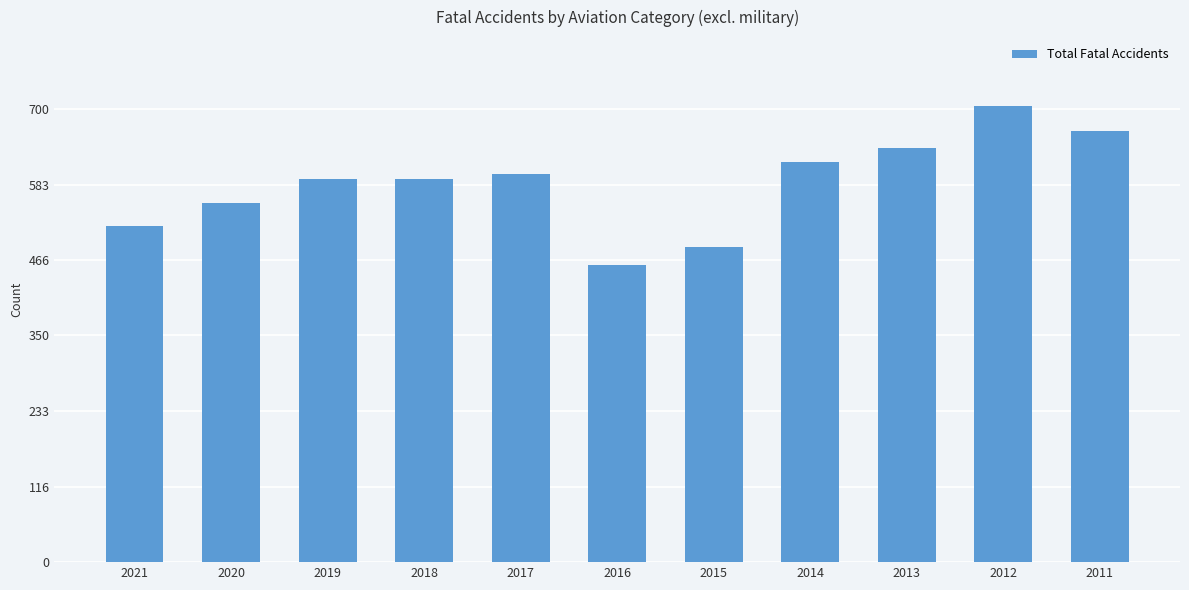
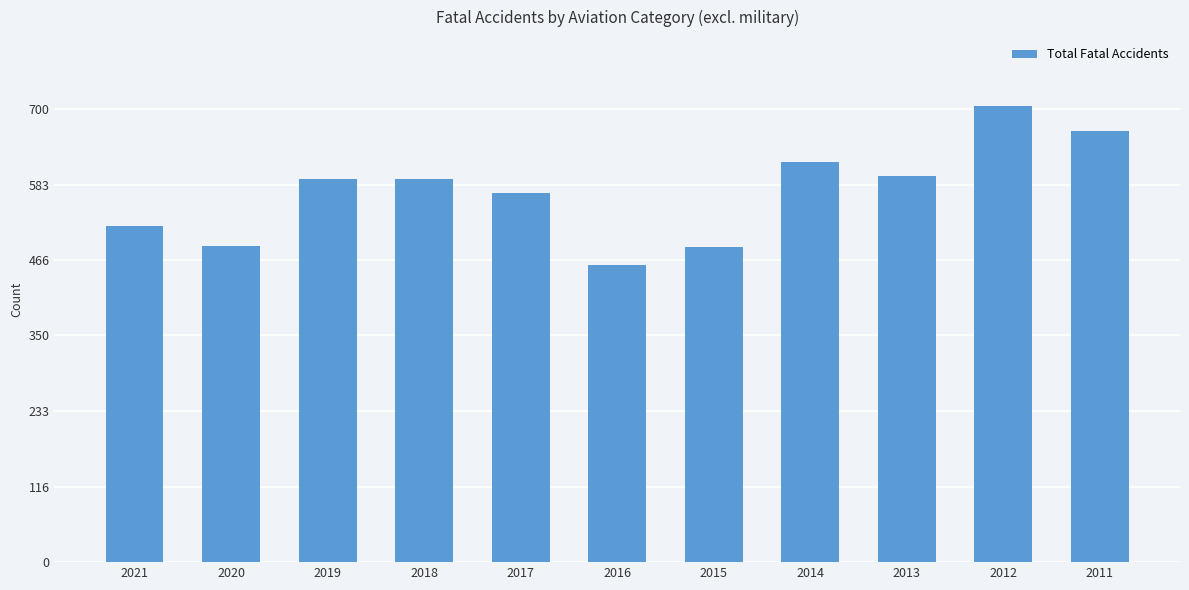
  {
    "2021": 520,
-   "2020": 550,
+   "2020": 490,
    "2019": 590,
    "2018": 590,
-   "2017": 600,
+   "2017": 570,
    "2016": 460,
    "2015": 490,
    "2014": 620,
-   "2013": 640,
+   "2013": 600,
    "2012": 710,
    "2011": 670
  }
